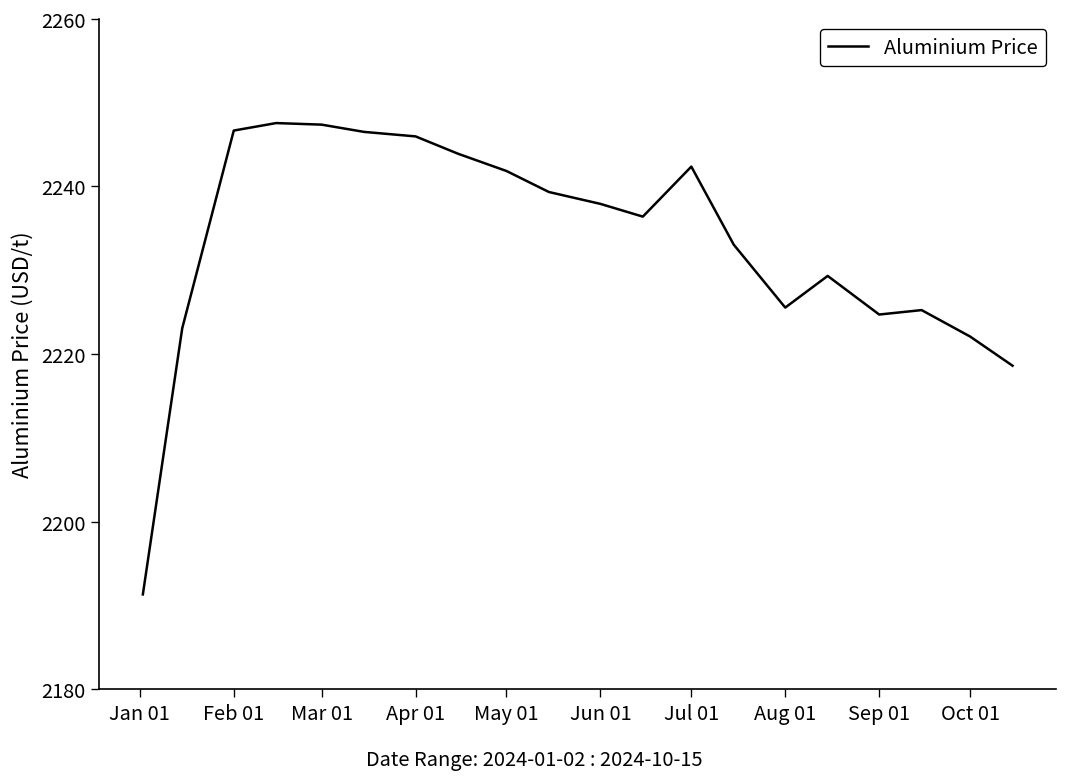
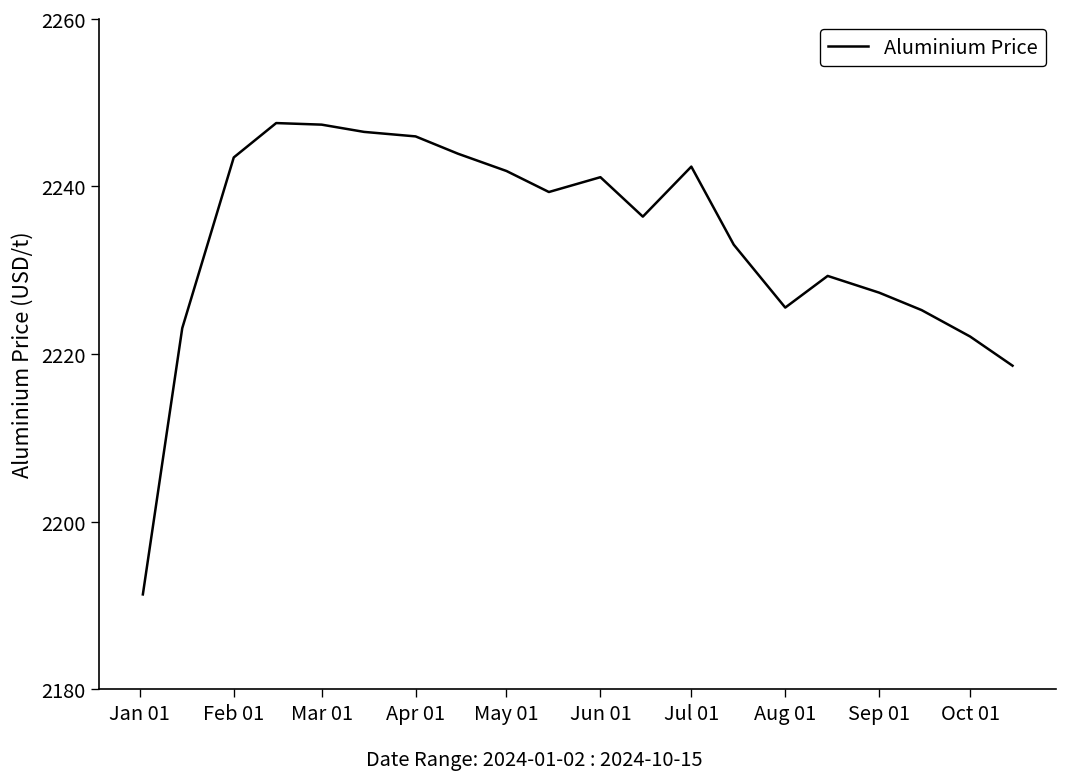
  {
-   "Feb 01": 2247,
+   "Feb 01": 2243,
    "Mar 01": 2247,
    "Apr 01": 2246,
    "May 01": 2242,
-   "Jun 01": 2238,
+   "Jun 01": 2241,
    "Jul 01": 2242,
    "Aug 01": 2226,
-   "Sep 01": 2225,
+   "Sep 01": 2227,
    "Oct 01": 2222
  }
